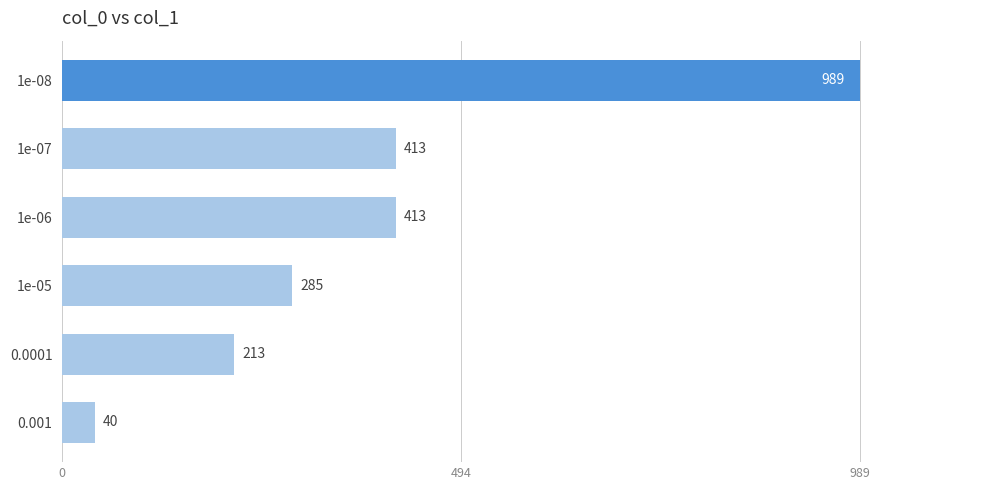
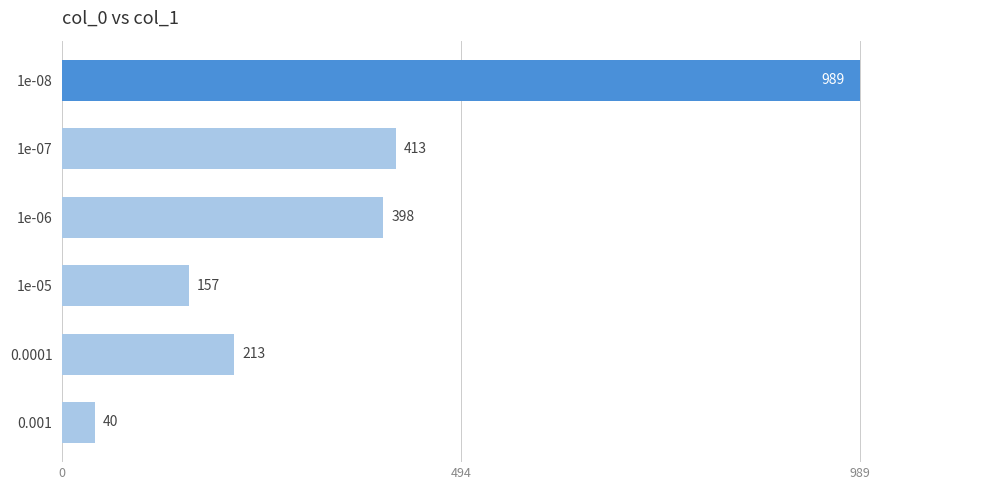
  {
    "1e-08": 989,
    "1e-07": 413,
-   "1e-06": 413,
-   "1e-05": 285,
+   "1e-06": 398,
+   "1e-05": 157,
    "0.0001": 213,
    "0.001": 40
  }
